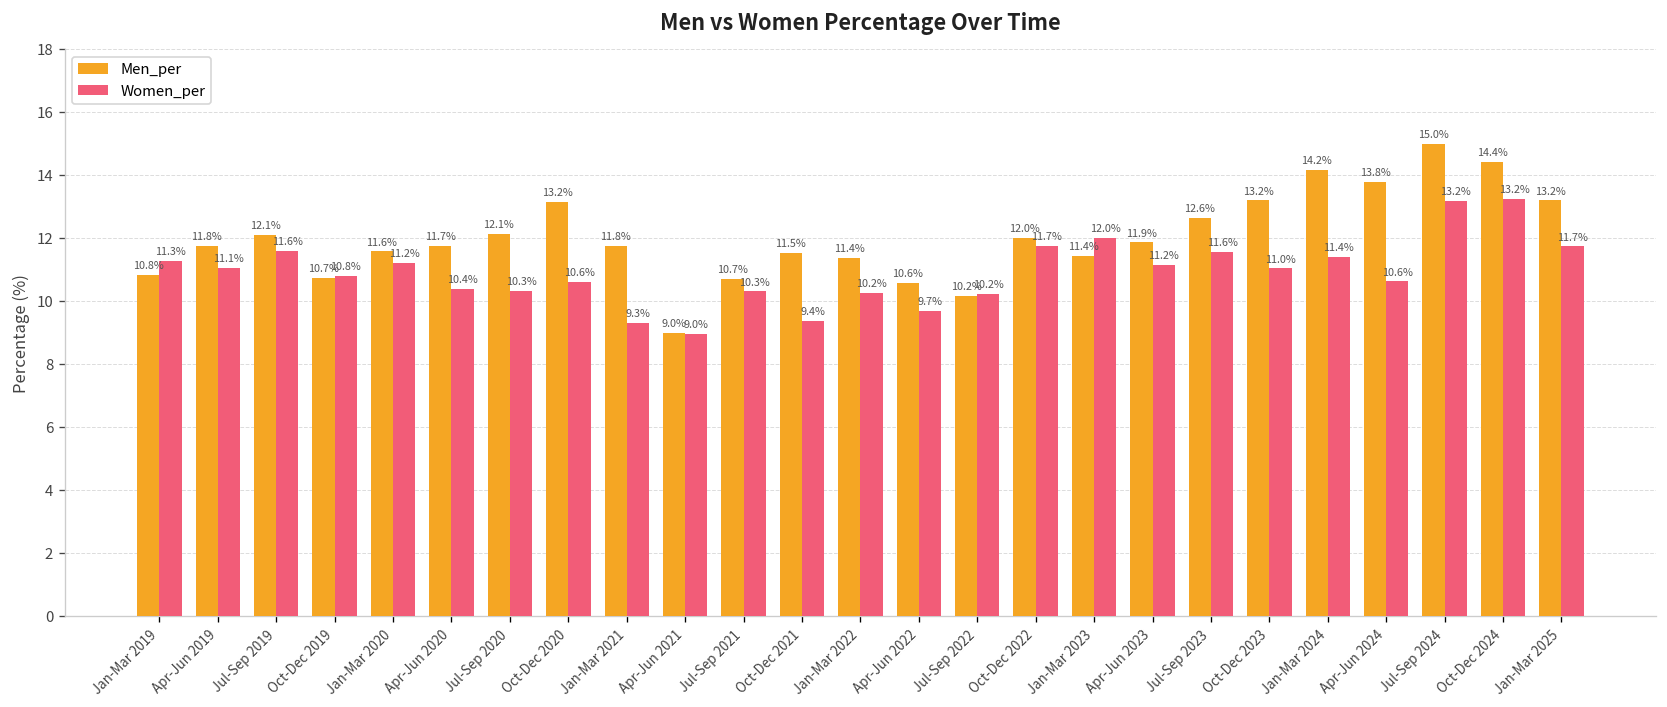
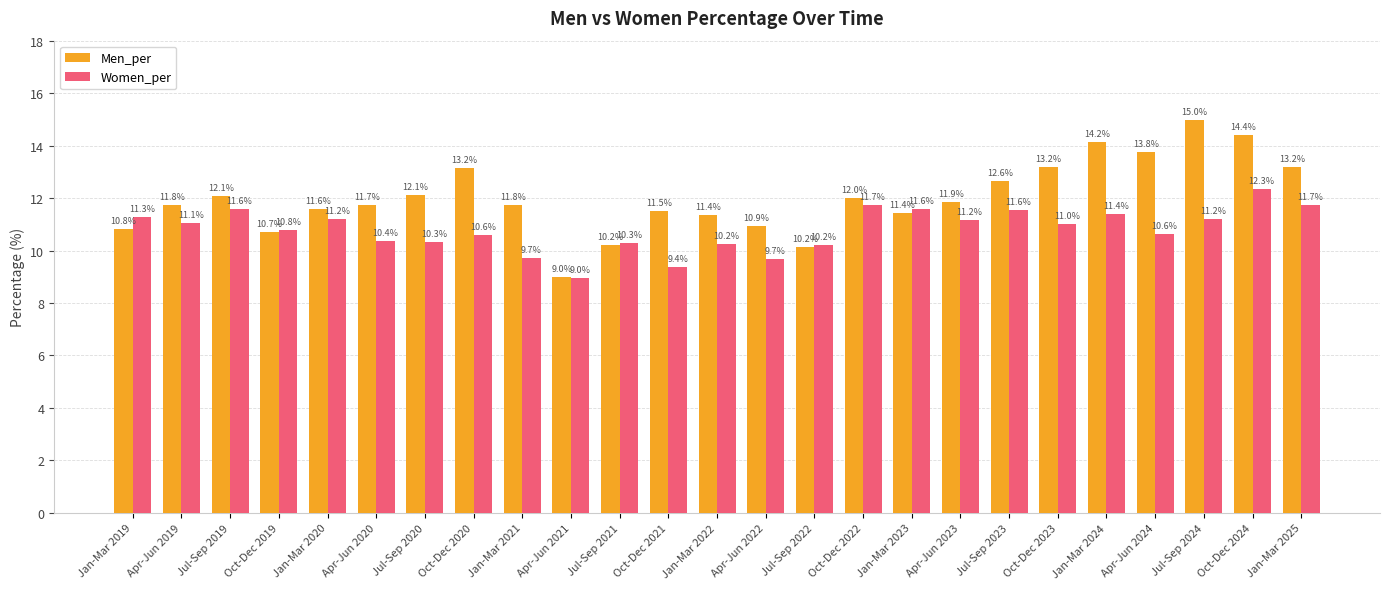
  {
    "Men_per": {
      "Jan-Mar 2019": "10.8%",
      "Apr-Jun 2019": "11.8%",
      "Jul-Sep 2019": "12.1%",
      "Jan-Mar 2020": "11.6%",
      "Apr-Jun 2020": "11.7%",
      "Jul-Sep 2020": "12.1%",
      "Oct-Dec 2020": "13.2%",
      "Jan-Mar 2021": "11.8%",
      "Apr-Jun 2021": "9.0%",
-     "Jul-Sep 2021": "10.7%",
+     "Jul-Sep 2021": "10.2%",
      "Oct-Dec 2021": "11.5%",
      "Jan-Mar 2022": "11.4%",
-     "Apr-Jun 2022": "10.6%",
+     "Apr-Jun 2022": "10.9%",
      "Oct-Dec 2022": "12.0%",
      "Jan-Mar 2023": "11.4%",
      "Apr-Jun 2023": "11.9%",
      "Jul-Sep 2023": "12.6%",
      "Oct-Dec 2023": "13.2%",
      "Jan-Mar 2024": "14.2%",
      "Apr-Jun 2024": "13.8%",
      "Jul-Sep 2024": "15.0%",
      "Oct-Dec 2024": "14.4%",
      "Jan-Mar 2025": "13.2%"
    },
    "Women_per": {
      "Jan-Mar 2019": "11.3%",
      "Apr-Jun 2019": "11.1%",
      "Jul-Sep 2019": "11.6%",
      "Jan-Mar 2020": "11.2%",
      "Apr-Jun 2020": "10.4%",
      "Jul-Sep 2020": "10.3%",
      "Oct-Dec 2020": "10.6%",
-     "Jan-Mar 2021": "9.3%",
+     "Jan-Mar 2021": "9.7%",
      "Apr-Jun 2021": "9.0%",
      "Jul-Sep 2021": "10.3%",
      "Oct-Dec 2021": "9.4%",
      "Jan-Mar 2022": "10.2%",
      "Apr-Jun 2022": "9.7%",
      "Oct-Dec 2022": "11.7%",
-     "Jan-Mar 2023": "12.0%",
+     "Jan-Mar 2023": "11.6%",
      "Apr-Jun 2023": "11.2%",
      "Jul-Sep 2023": "11.6%",
      "Oct-Dec 2023": "11.0%",
      "Jan-Mar 2024": "11.4%",
      "Apr-Jun 2024": "10.6%",
-     "Jul-Sep 2024": "13.2%",
-     "Oct-Dec 2024": "13.2%",
+     "Jul-Sep 2024": "11.2%",
+     "Oct-Dec 2024": "12.3%",
      "Jan-Mar 2025": "11.7%"
    }
  }
